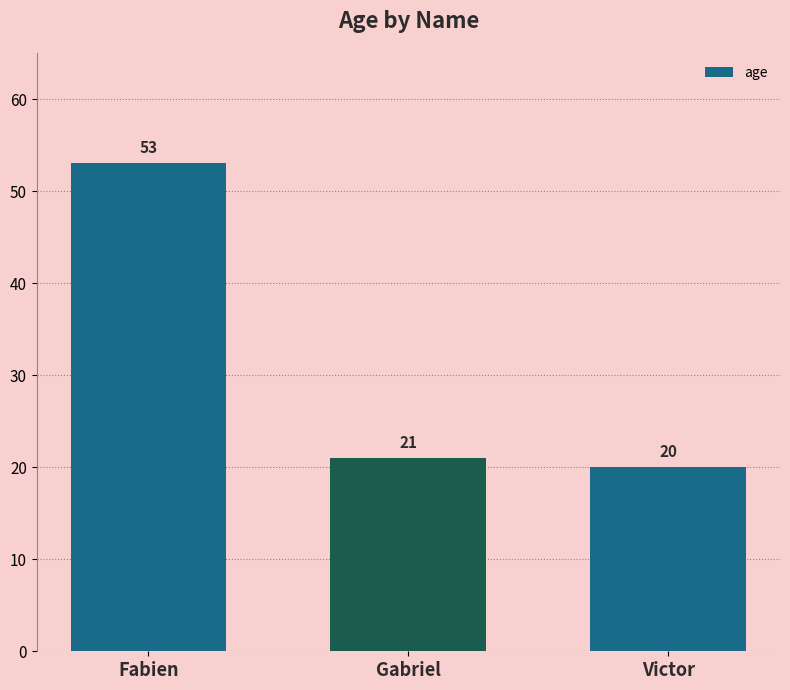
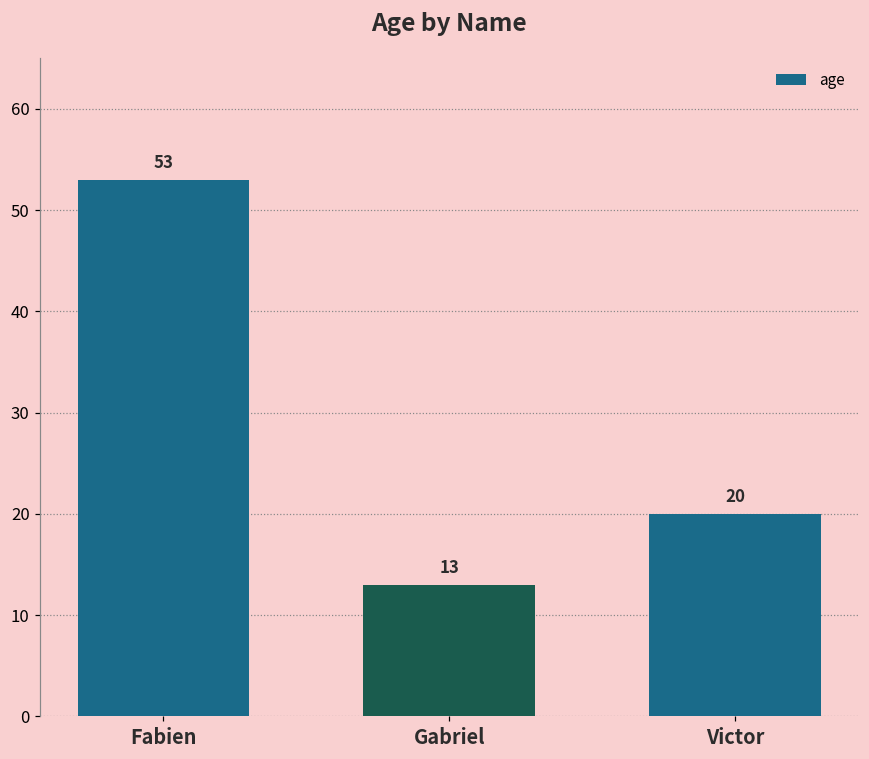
  {
    "Fabien": 53,
-   "Gabriel": 21,
+   "Gabriel": 13,
    "Victor": 20
  }
